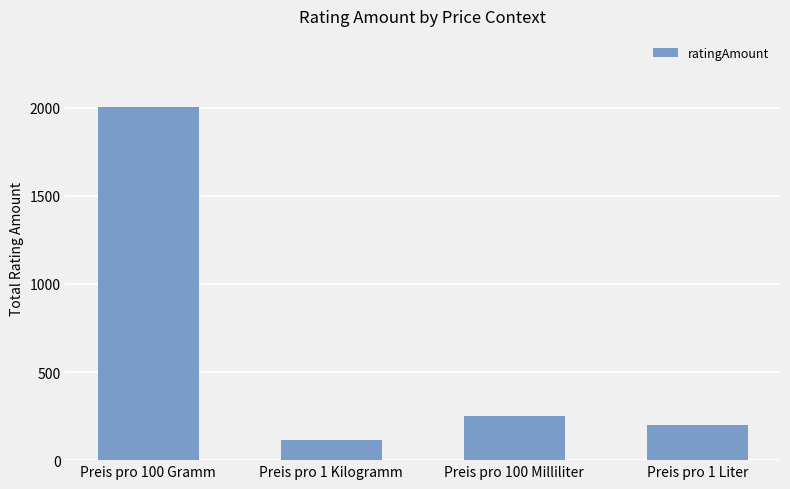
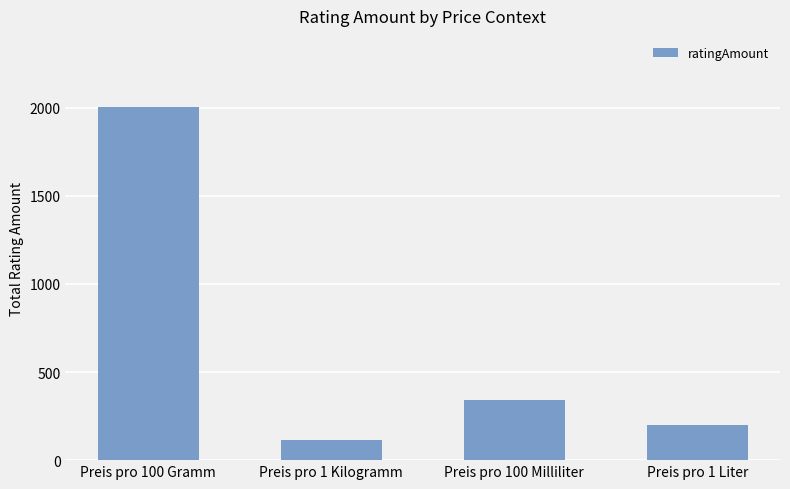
  {
    "Preis pro 100 Gramm": 2010,
    "Preis pro 1 Kilogramm": 110,
-   "Preis pro 100 Milliliter": 250,
+   "Preis pro 100 Milliliter": 340,
    "Preis pro 1 Liter": 200
  }
